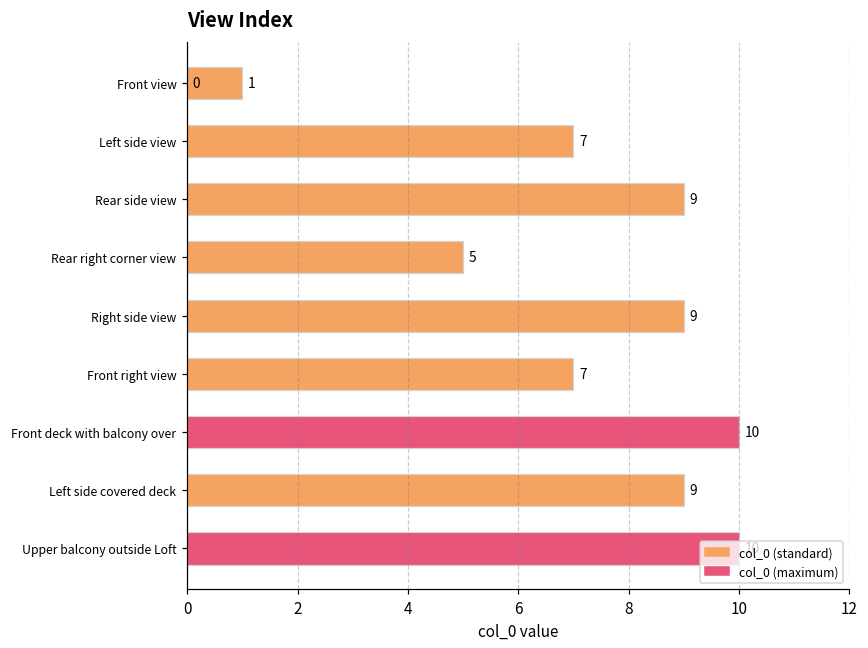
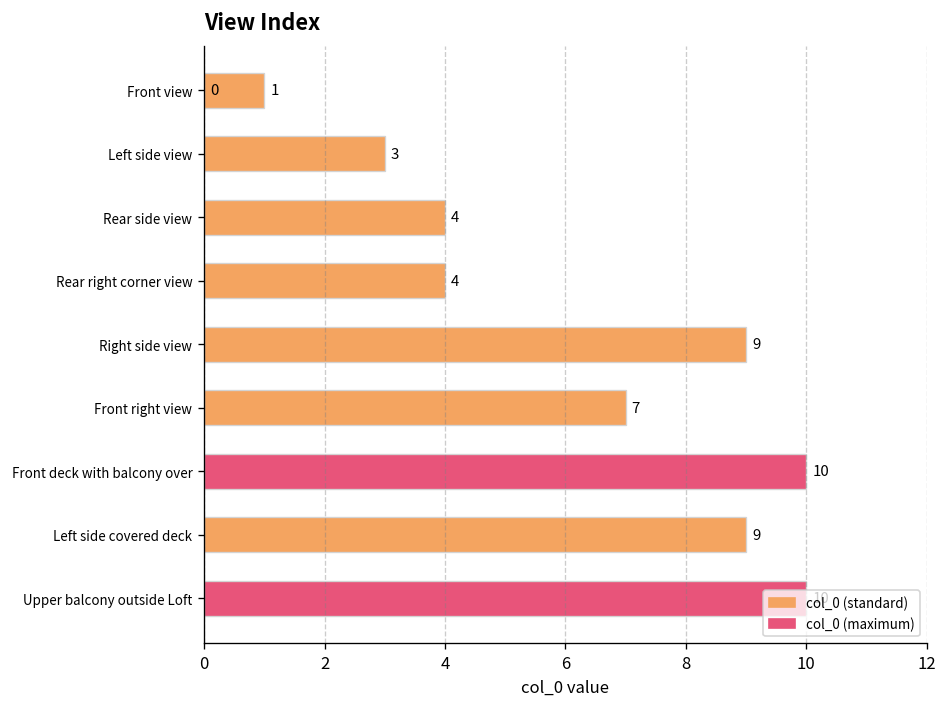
  {
-   "Left side view": 7,
-   "Rear side view": 9,
-   "Rear right corner view": 5,
+   "Left side view": 3,
+   "Rear side view": 4,
+   "Rear right corner view": 4,
    "Right side view": 9,
    "Front right view": 7,
    "Front deck with balcony over": 10,
    "Left side covered deck": 9
  }
